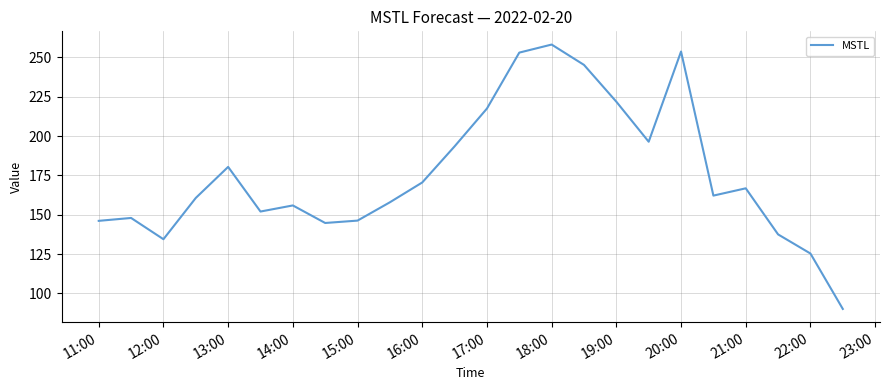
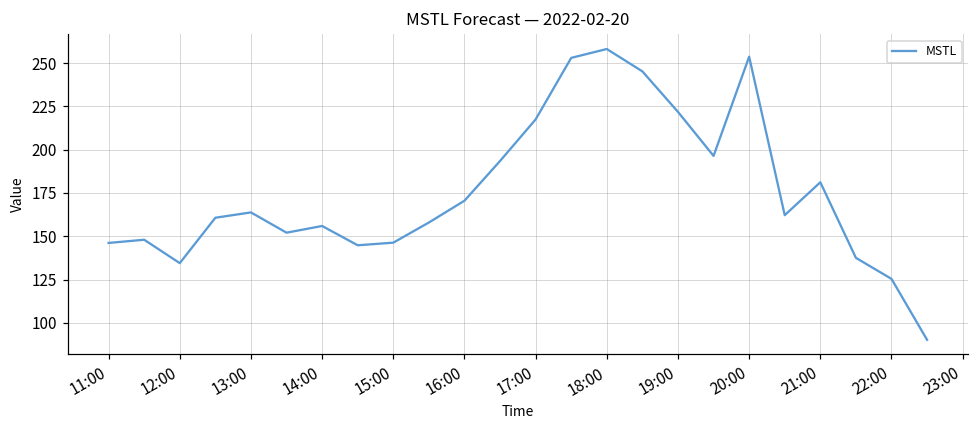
  {
    "11:00": 146,
    "12:00": 134,
-   "13:00": 180,
+   "13:00": 164,
    "14:00": 156,
    "15:00": 146,
    "16:00": 171,
    "17:00": 217,
    "18:00": 258,
    "19:00": 222,
    "20:00": 254,
-   "21:00": 167,
+   "21:00": 181,
    "22:00": 125
  }
